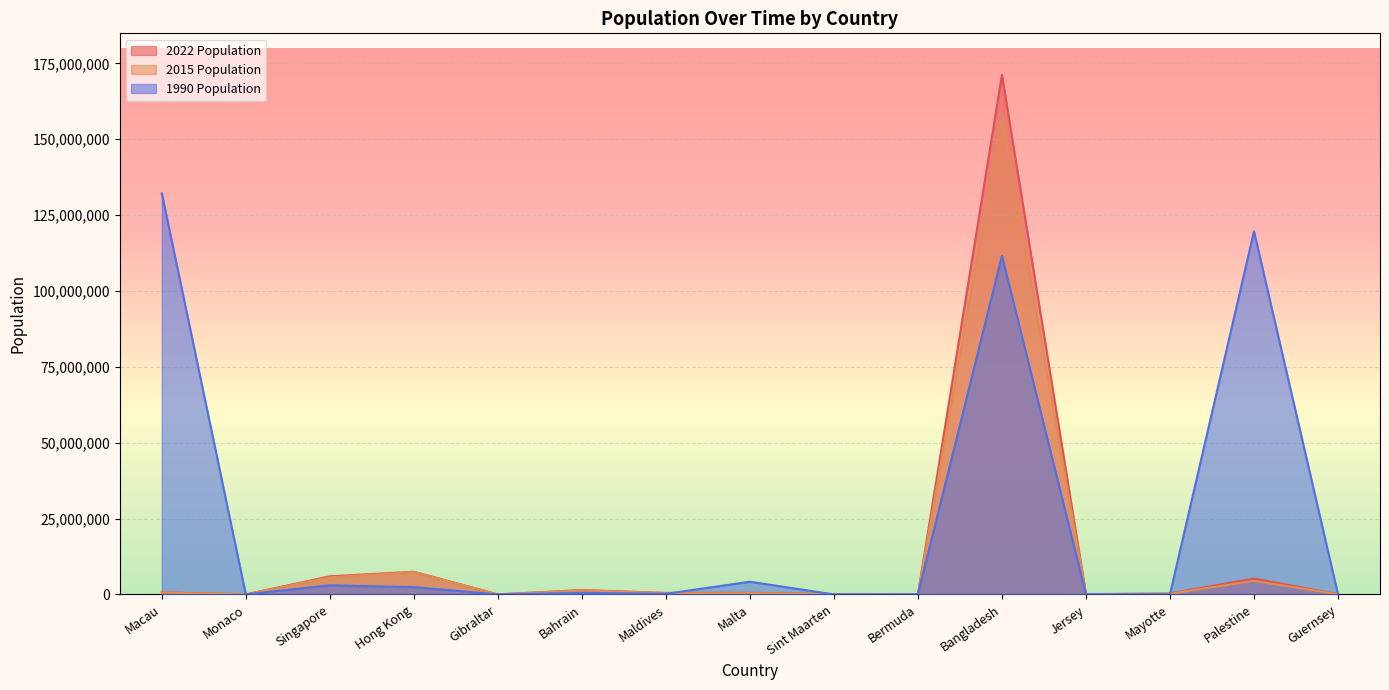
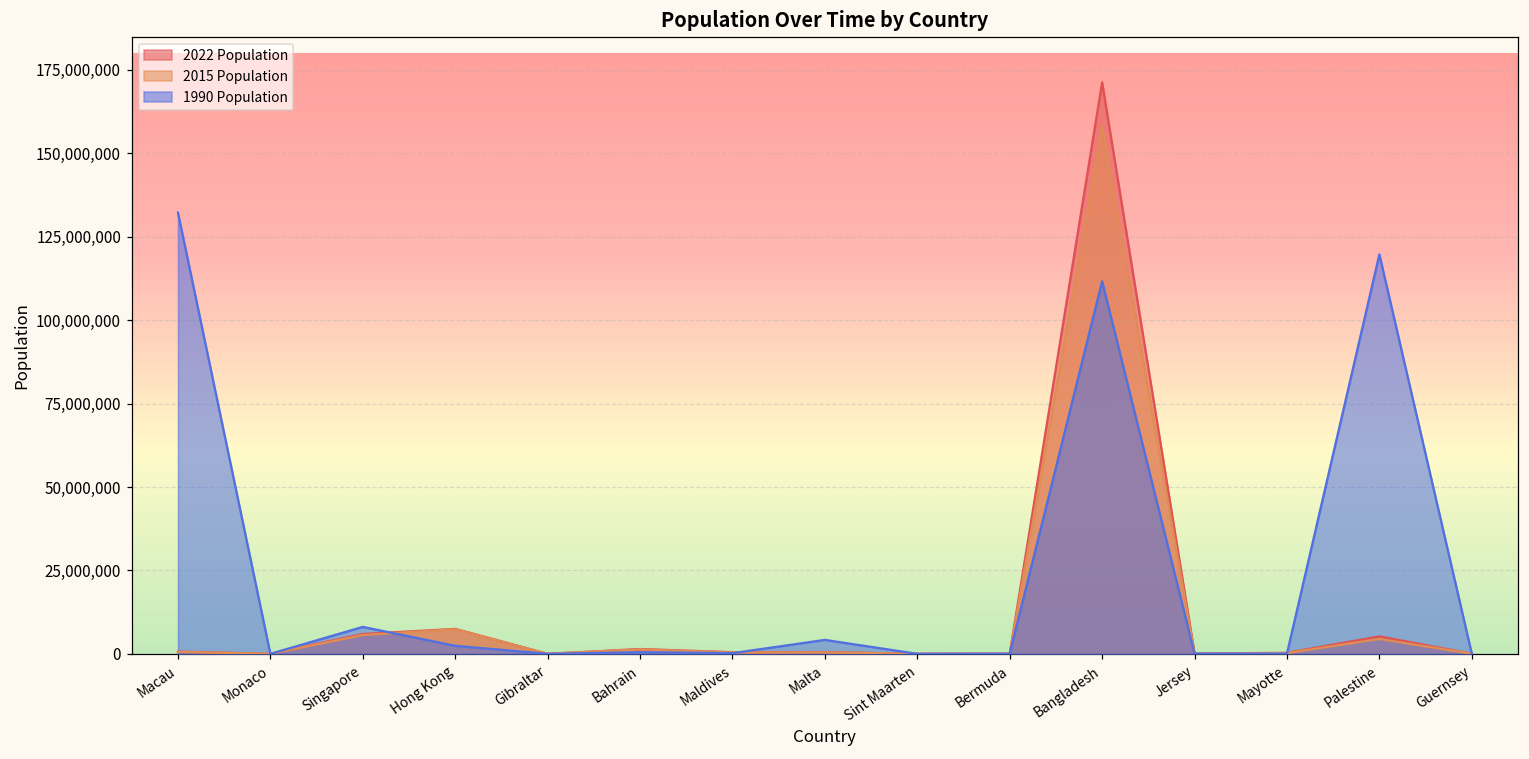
  {
    "1990 Population": {
      "Macau": "132,000,000",
-     "Singapore": "3,000,000",
+     "Singapore": "8,000,000",
      "Hong Kong": "2,000,000",
      "Malta": "4,000,000",
      "Bangladesh": "112,000,000",
      "Palestine": "120,000,000"
    }
  }
